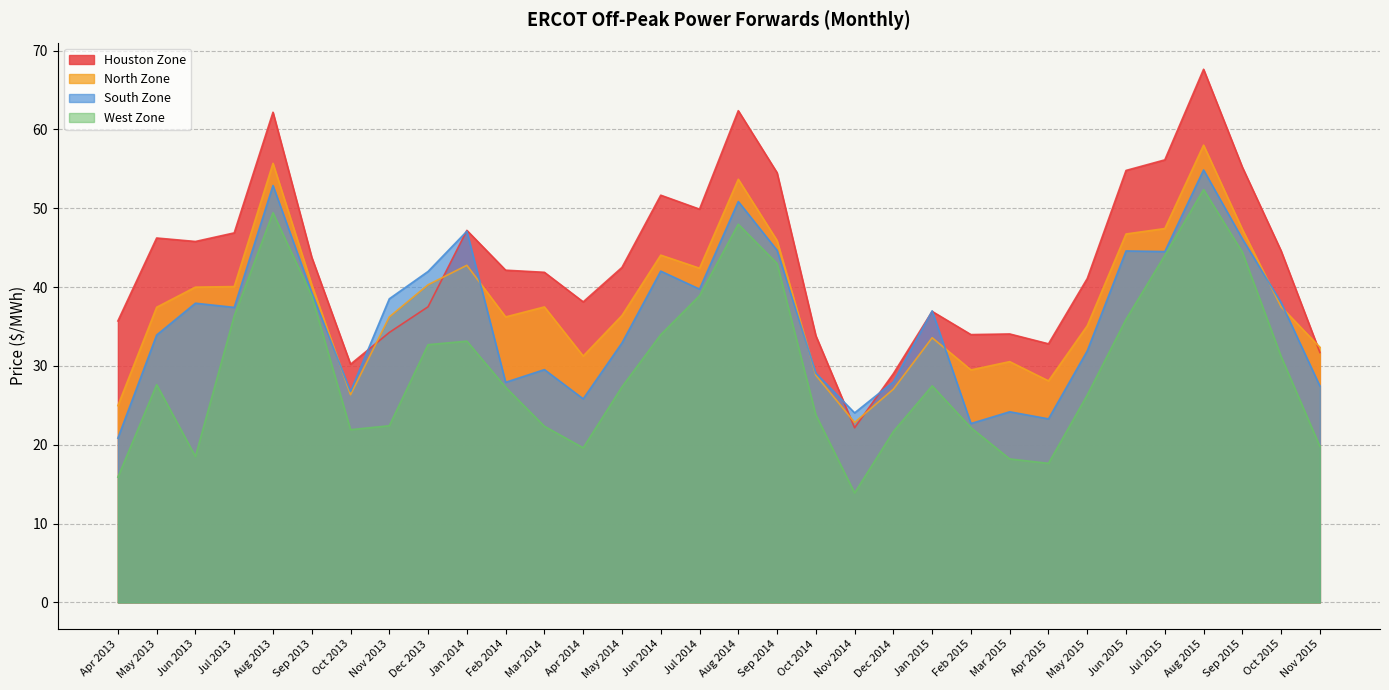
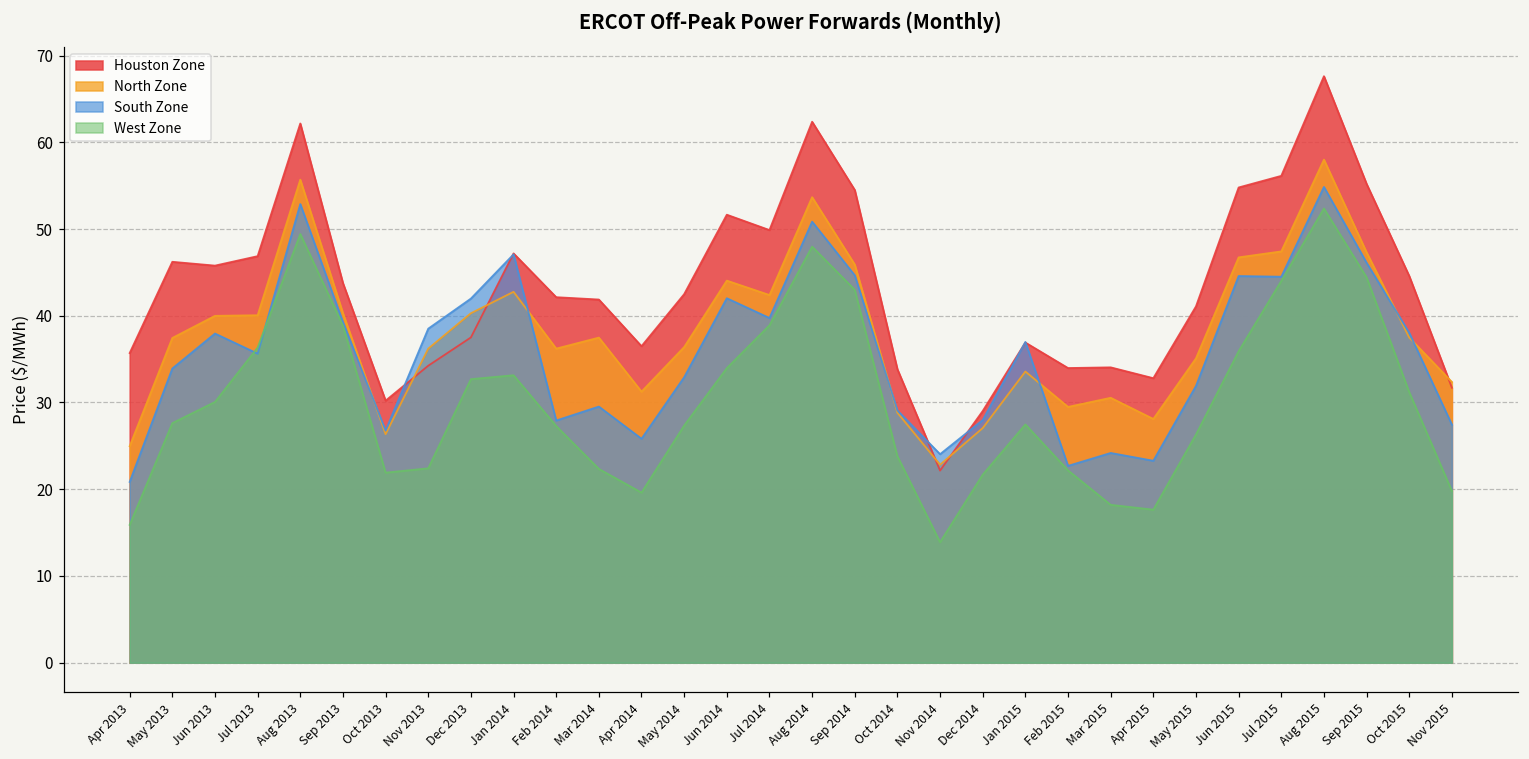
  {
    "Houston Zone": {
      "Apr 2013": 36,
      "May 2013": 46,
      "Jun 2013": 46,
      "Jul 2013": 47,
      "Aug 2013": 62,
      "Sep 2013": 44,
      "Oct 2013": 30,
      "Nov 2013": 34,
      "Dec 2013": 38,
      "Feb 2014": 42,
      "Mar 2014": 42,
-     "Apr 2014": 38,
+     "Apr 2014": 36,
      "May 2014": 42,
      "Jun 2014": 52,
      "Jul 2014": 50,
      "Aug 2014": 62,
      "Sep 2014": 55,
      "Oct 2014": 34,
      "Nov 2014": 22,
      "Dec 2014": 29,
      "Feb 2015": 34,
      "Mar 2015": 34,
      "Apr 2015": 33,
      "May 2015": 41,
      "Jun 2015": 55,
      "Jul 2015": 56,
      "Aug 2015": 68,
      "Sep 2015": 55,
      "Oct 2015": 45,
      "Nov 2015": 32
    },
    "North Zone": {
      "Apr 2013": 25,
      "May 2013": 37,
      "Jun 2013": 40,
      "Jul 2013": 40,
      "Aug 2013": 56,
      "Sep 2013": 40,
      "Oct 2013": 26,
      "Nov 2013": 36,
      "Dec 2013": 40,
      "Jan 2014": 43,
      "Feb 2014": 36,
      "Mar 2014": 37,
      "Apr 2014": 31,
      "May 2014": 36,
      "Jun 2014": 44,
      "Jul 2014": 42,
      "Aug 2014": 54,
      "Sep 2014": 46,
      "Nov 2014": 23,
      "Dec 2014": 27,
      "Jan 2015": 34,
      "Feb 2015": 29,
      "Mar 2015": 31,
      "Apr 2015": 28,
      "May 2015": 35,
      "Jun 2015": 47,
      "Jul 2015": 47,
      "Aug 2015": 58,
      "Sep 2015": 47,
      "Oct 2015": 37,
      "Nov 2015": 32
    },
    "South Zone": {
      "Apr 2013": 21,
      "May 2013": 34,
      "Jun 2013": 38,
-     "Jul 2013": 37,
+     "Jul 2013": 36,
      "Aug 2013": 53,
      "Sep 2013": 39,
      "Oct 2013": 27,
      "Nov 2013": 39,
      "Dec 2013": 42,
      "Feb 2014": 28,
      "Mar 2014": 30,
      "Apr 2014": 26,
      "May 2014": 33,
      "Jun 2014": 42,
      "Jul 2014": 40,
      "Aug 2014": 51,
      "Sep 2014": 45,
      "Nov 2014": 24,
      "Dec 2014": 28,
      "Feb 2015": 23,
      "Mar 2015": 24,
      "Apr 2015": 23,
      "May 2015": 32,
      "Jun 2015": 45,
      "Jul 2015": 45,
      "Aug 2015": 55,
      "Sep 2015": 46,
      "Oct 2015": 38,
      "Nov 2015": 27
    },
    "West Zone": {
      "Apr 2013": 16,
      "May 2013": 28,
-     "Jun 2013": 19,
+     "Jun 2013": 30,
      "Jul 2013": 36,
      "Aug 2013": 49,
      "Sep 2013": 39,
      "Oct 2013": 22,
      "Nov 2013": 22,
      "Dec 2013": 33,
      "Jan 2014": 33,
      "Feb 2014": 27,
      "Mar 2014": 22,
      "Apr 2014": 20,
      "May 2014": 27,
      "Jun 2014": 34,
      "Jul 2014": 39,
      "Aug 2014": 48,
      "Sep 2014": 43,
      "Oct 2014": 24,
      "Nov 2014": 14,
      "Dec 2014": 22,
      "Jan 2015": 27,
      "Feb 2015": 22,
      "Mar 2015": 18,
      "Apr 2015": 18,
      "May 2015": 26,
      "Jun 2015": 36,
      "Jul 2015": 44,
      "Aug 2015": 52,
      "Sep 2015": 44,
      "Oct 2015": 31,
      "Nov 2015": 20
    }
  }
